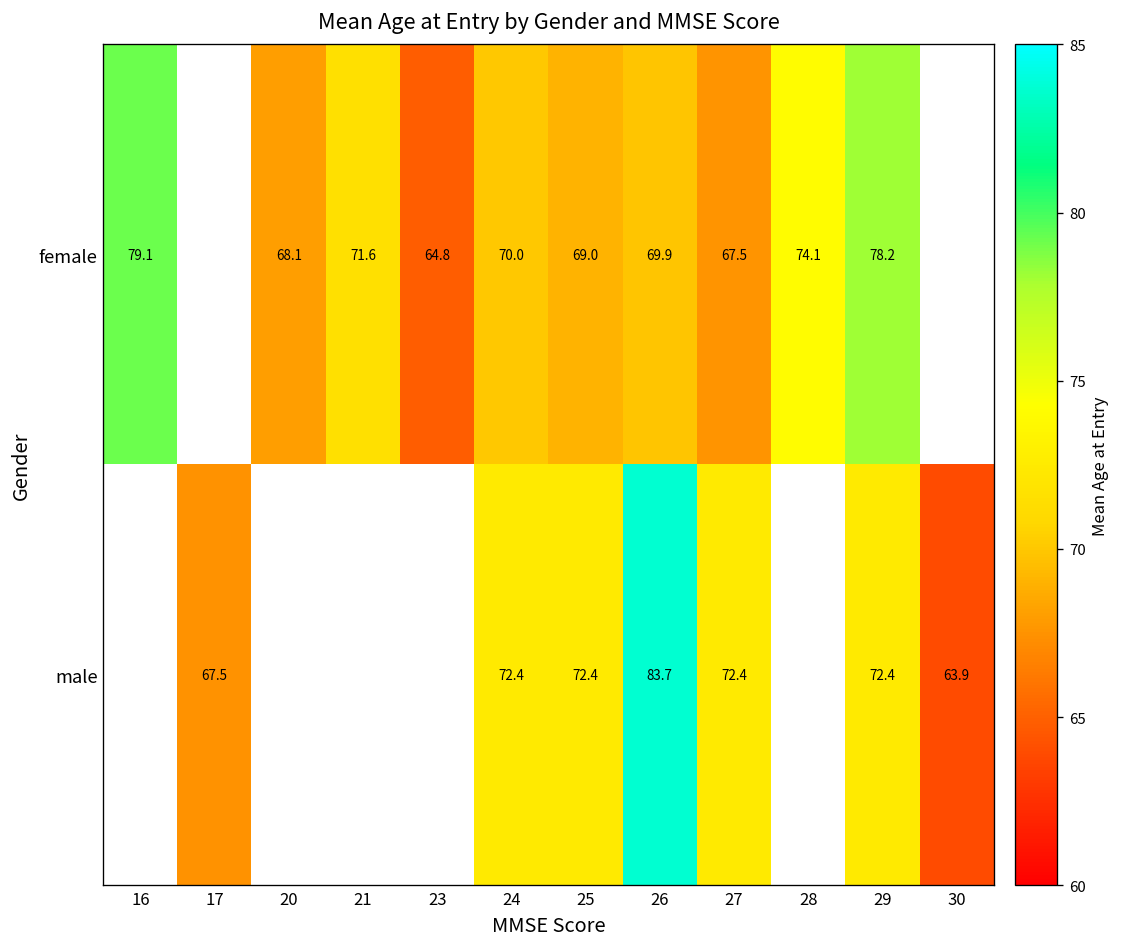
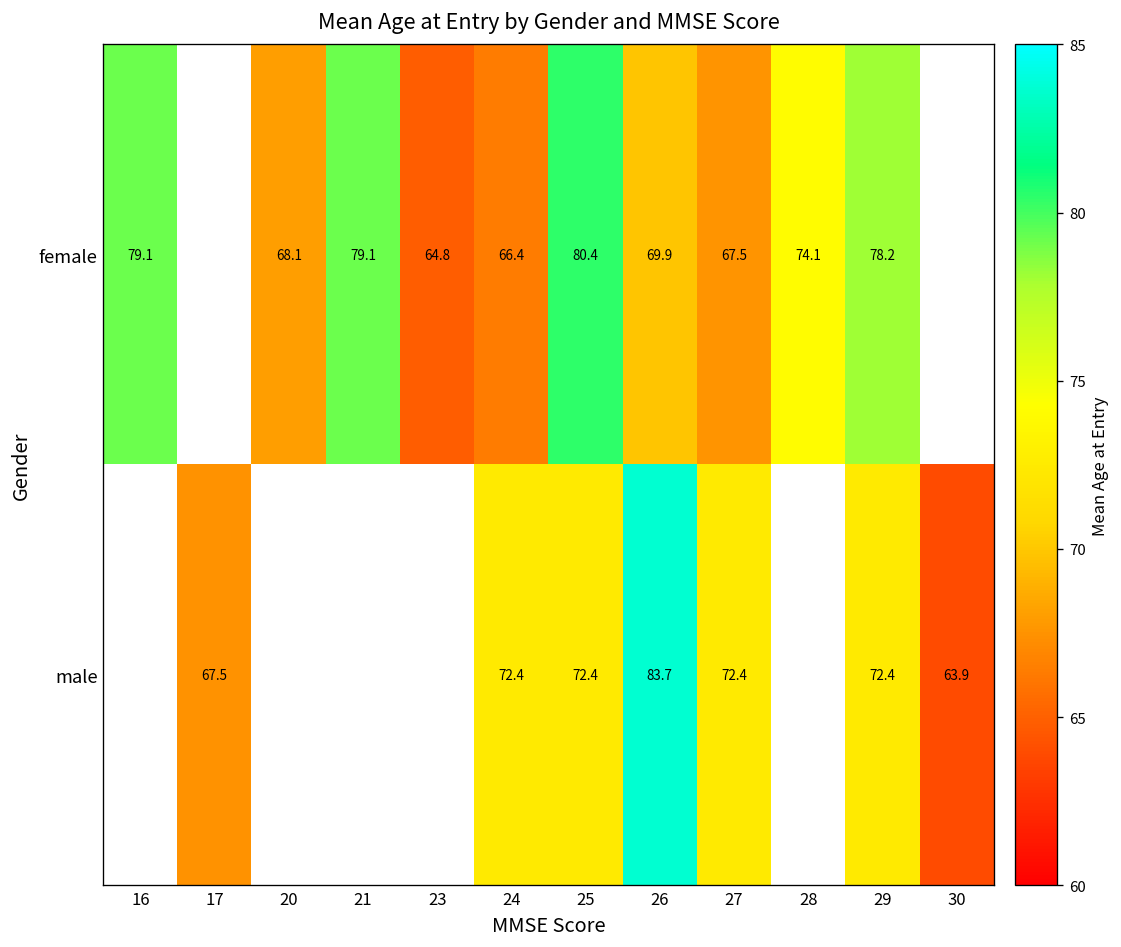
  {
    "female": {
      "16": 79.1,
      "20": 68.1,
-     "21": 71.6,
+     "21": 79.1,
      "23": 64.8,
-     "24": 70.0,
-     "25": 69.0,
+     "24": 66.4,
+     "25": 80.4,
      "26": 69.9,
      "27": 67.5,
      "28": 74.1,
      "29": 78.2
    },
    "male": {
      "17": 67.5,
      "24": 72.4,
      "25": 72.4,
      "26": 83.7,
      "27": 72.4,
      "29": 72.4,
      "30": 63.9
    }
  }
